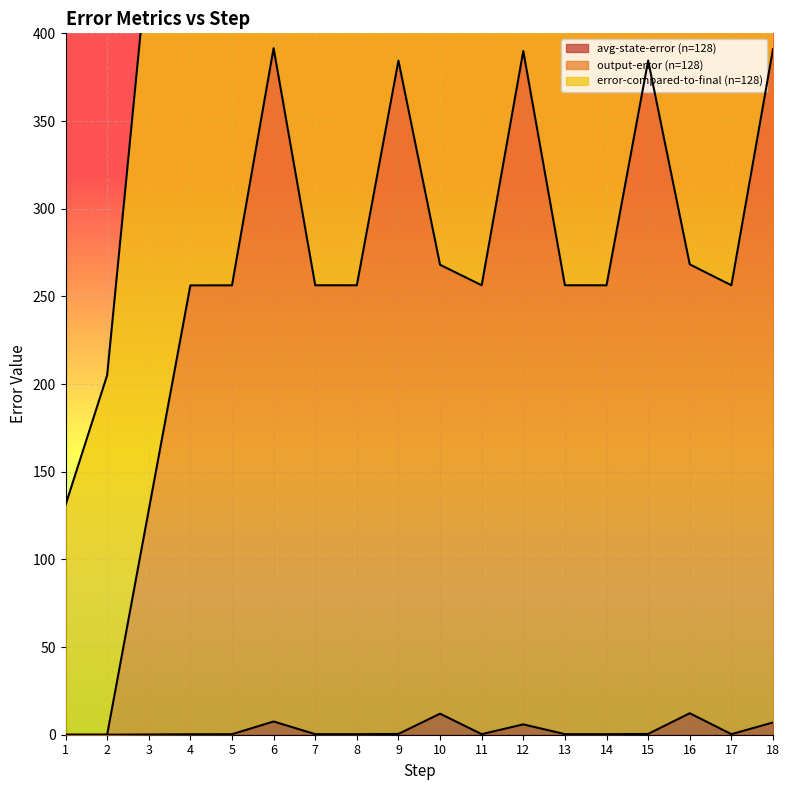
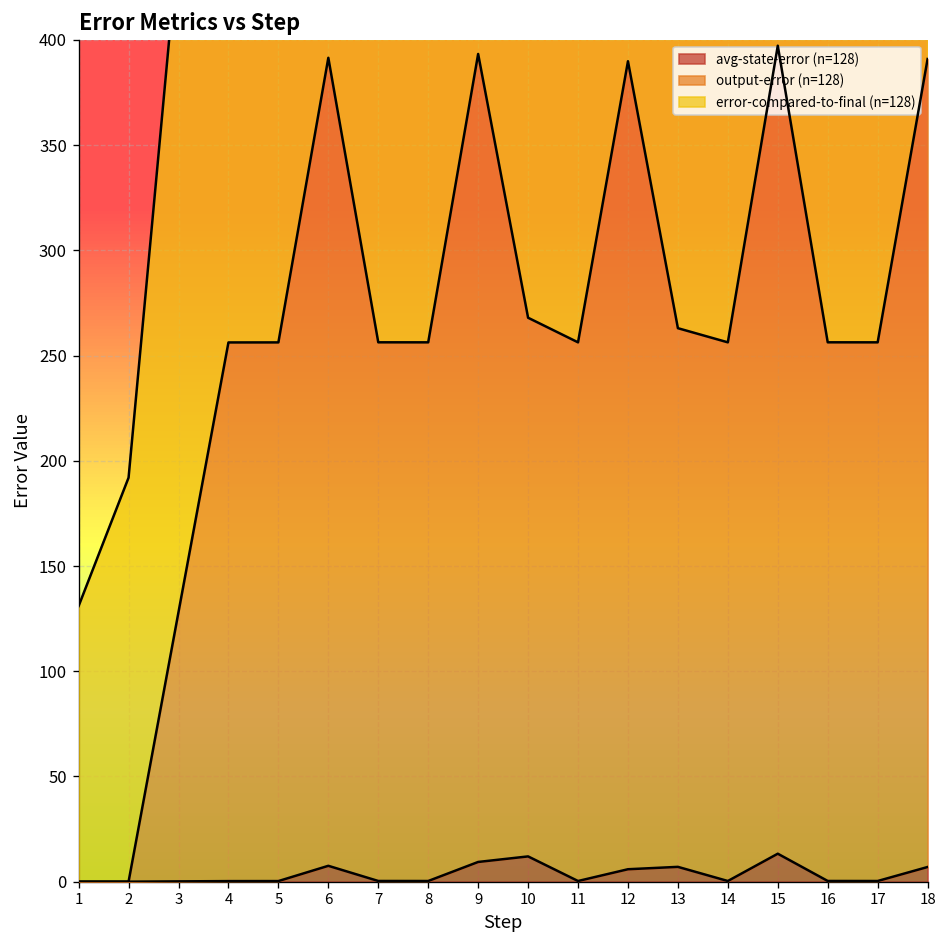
  {
    "avg-state-error (n=128)": {
      "3": 0,
      "4": 0,
      "5": 0,
      "6": 8,
      "7": 0,
      "8": 0,
-     "9": 0,
+     "9": 9,
      "10": 12,
      "11": 0,
      "12": 6,
-     "13": 0,
+     "13": 7,
      "14": 0,
-     "15": 0,
-     "16": 12,
+     "15": 13,
+     "16": 0,
      "17": 0,
      "18": 7
    },
    "output-error (n=128)": {
      "3": 128,
      "4": 256,
      "5": 256,
      "6": 384,
      "7": 256,
      "8": 256,
      "9": 384,
      "10": 256,
      "11": 256,
      "12": 384,
      "13": 256,
      "14": 256,
      "16": 256,
      "17": 256,
      "18": 384
    },
    "error-compared-to-final (n=128)": {
      "1": 131,
-     "2": 205
+     "2": 192
    }
  }
